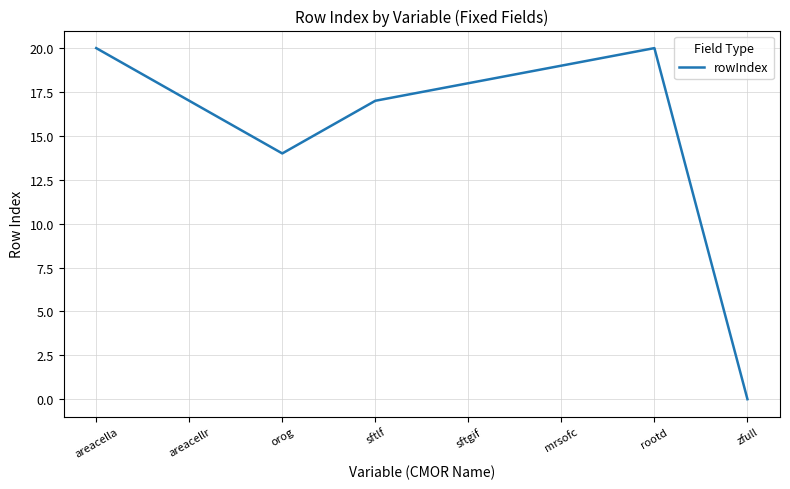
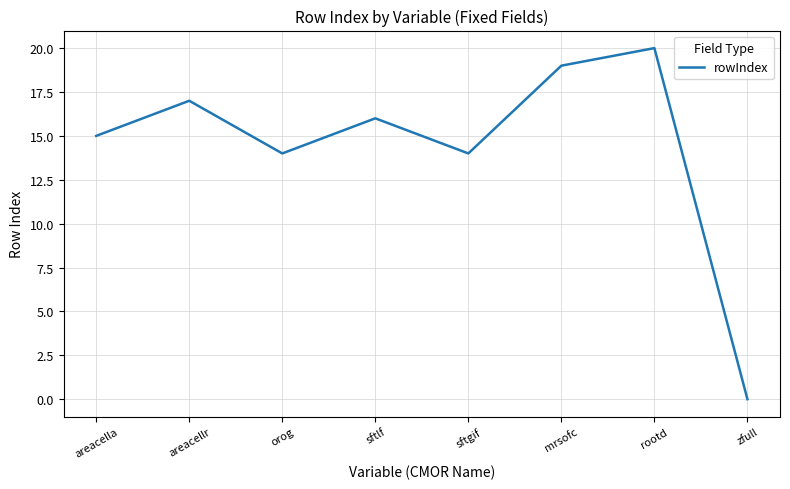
  {
-   "areacella": 20,
+   "areacella": 15,
    "areacellr": 17,
    "orog": 14,
-   "sftlf": 17,
-   "sftgif": 18,
+   "sftlf": 16,
+   "sftgif": 14,
    "mrsofc": 19,
    "rootd": 20,
    "zfull": 0
  }
